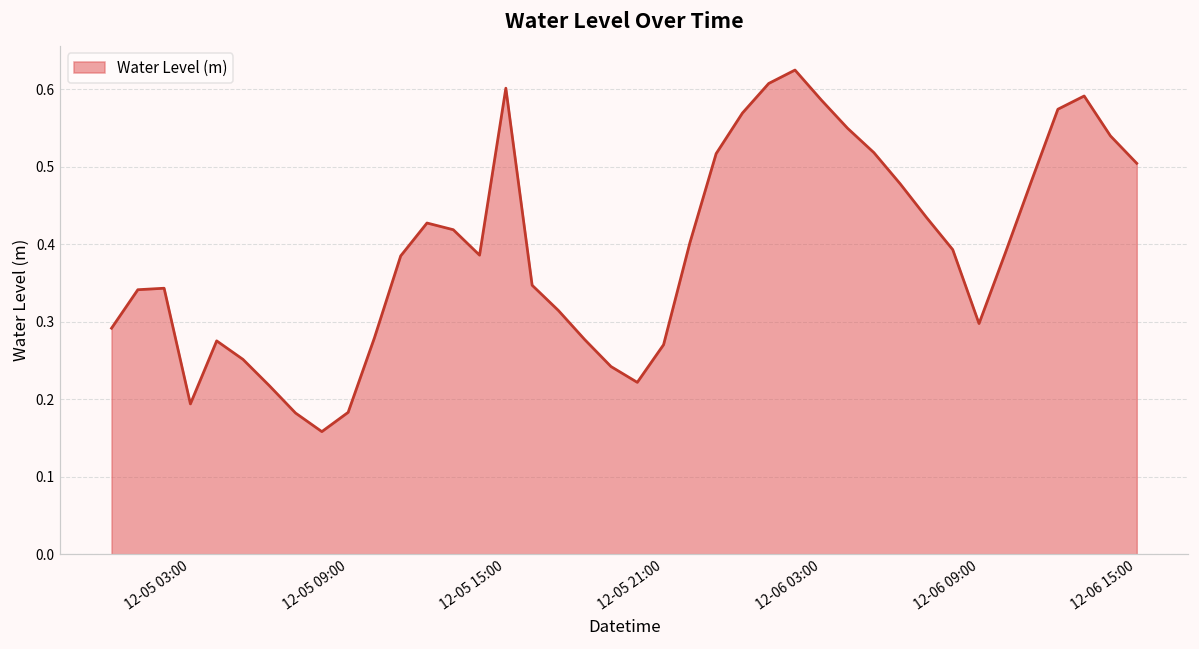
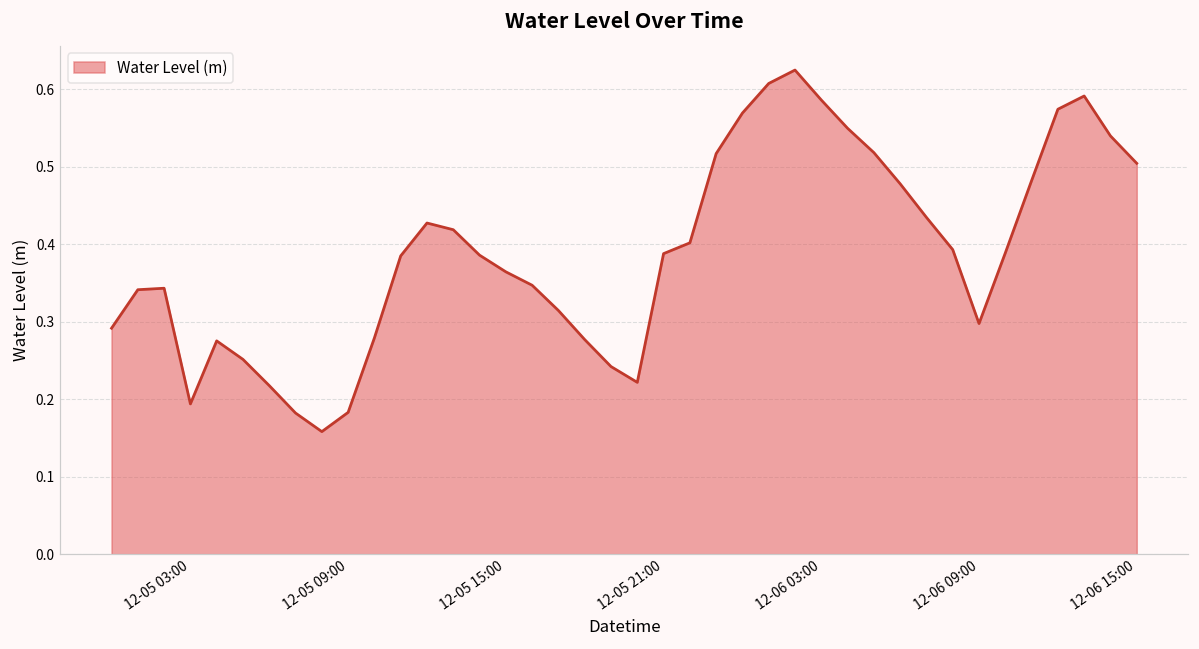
  {
    "12-05 03:00": 0.19,
    "12-05 09:00": 0.18,
-   "12-05 15:00": 0.60,
-   "12-05 21:00": 0.27,
+   "12-05 15:00": 0.36,
+   "12-05 21:00": 0.39,
    "12-06 03:00": 0.59,
    "12-06 09:00": 0.30,
    "12-06 15:00": 0.50
  }
